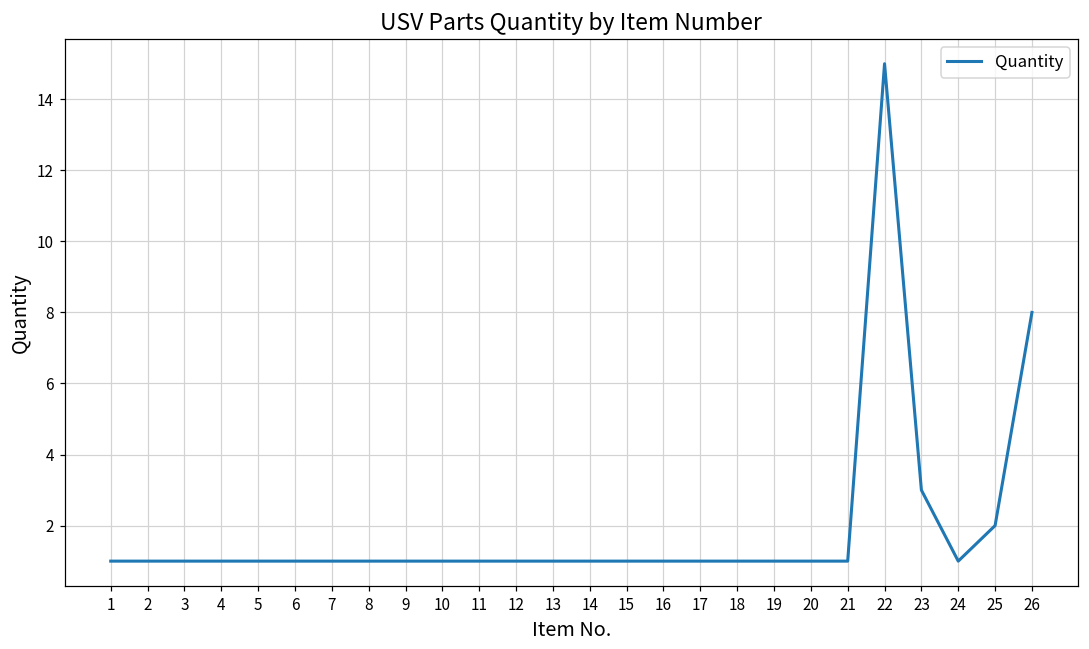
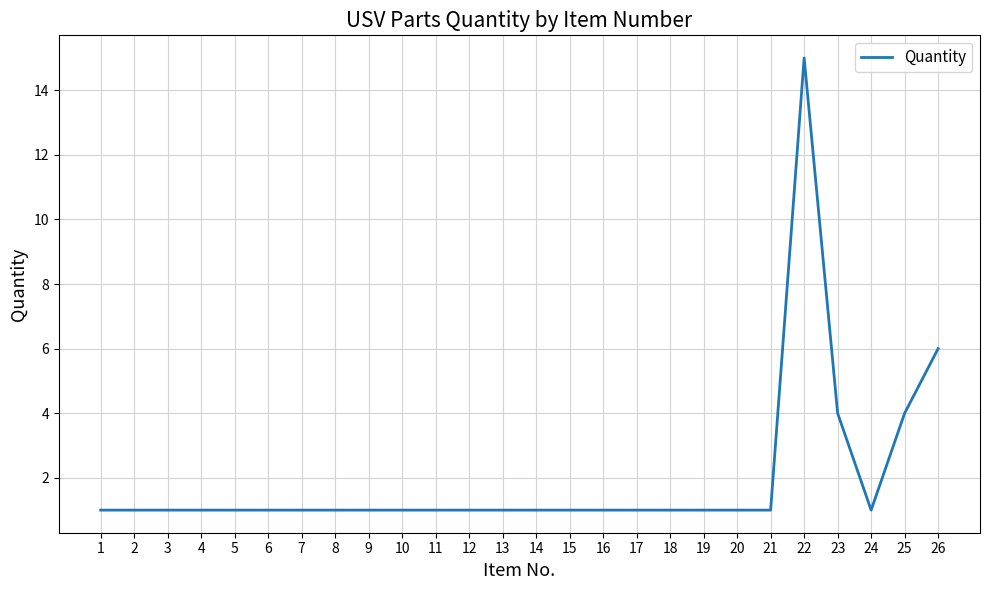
  {
    "1": 1,
    "2": 1,
    "3": 1,
    "4": 1,
    "5": 1,
    "6": 1,
    "7": 1,
    "8": 1,
    "9": 1,
    "10": 1,
    "11": 1,
    "12": 1,
    "13": 1,
    "14": 1,
    "15": 1,
    "16": 1,
    "17": 1,
    "18": 1,
    "19": 1,
    "20": 1,
    "21": 1,
    "22": 15,
-   "23": 3,
+   "23": 4,
    "24": 1,
-   "25": 2,
-   "26": 8
+   "25": 4,
+   "26": 6
  }
